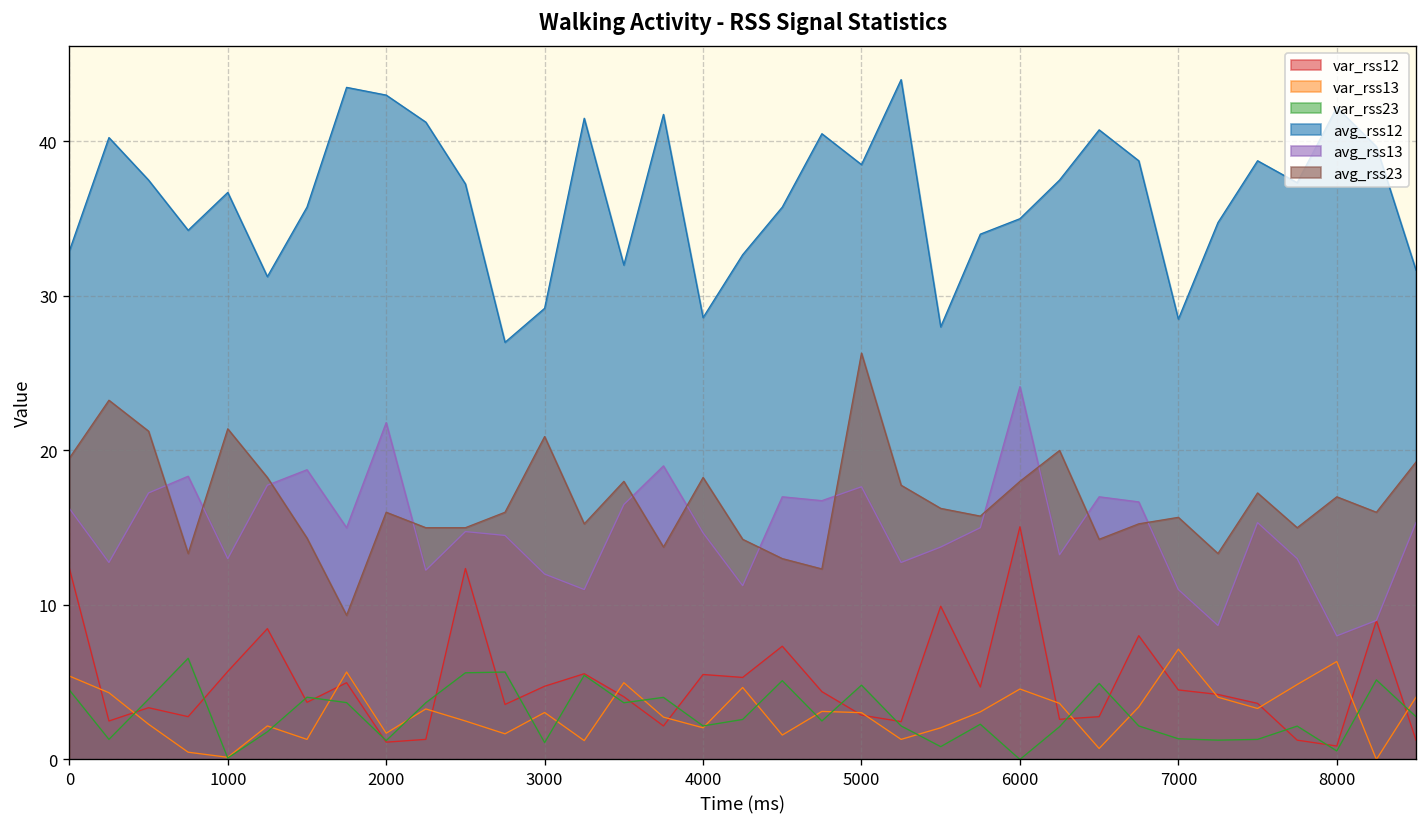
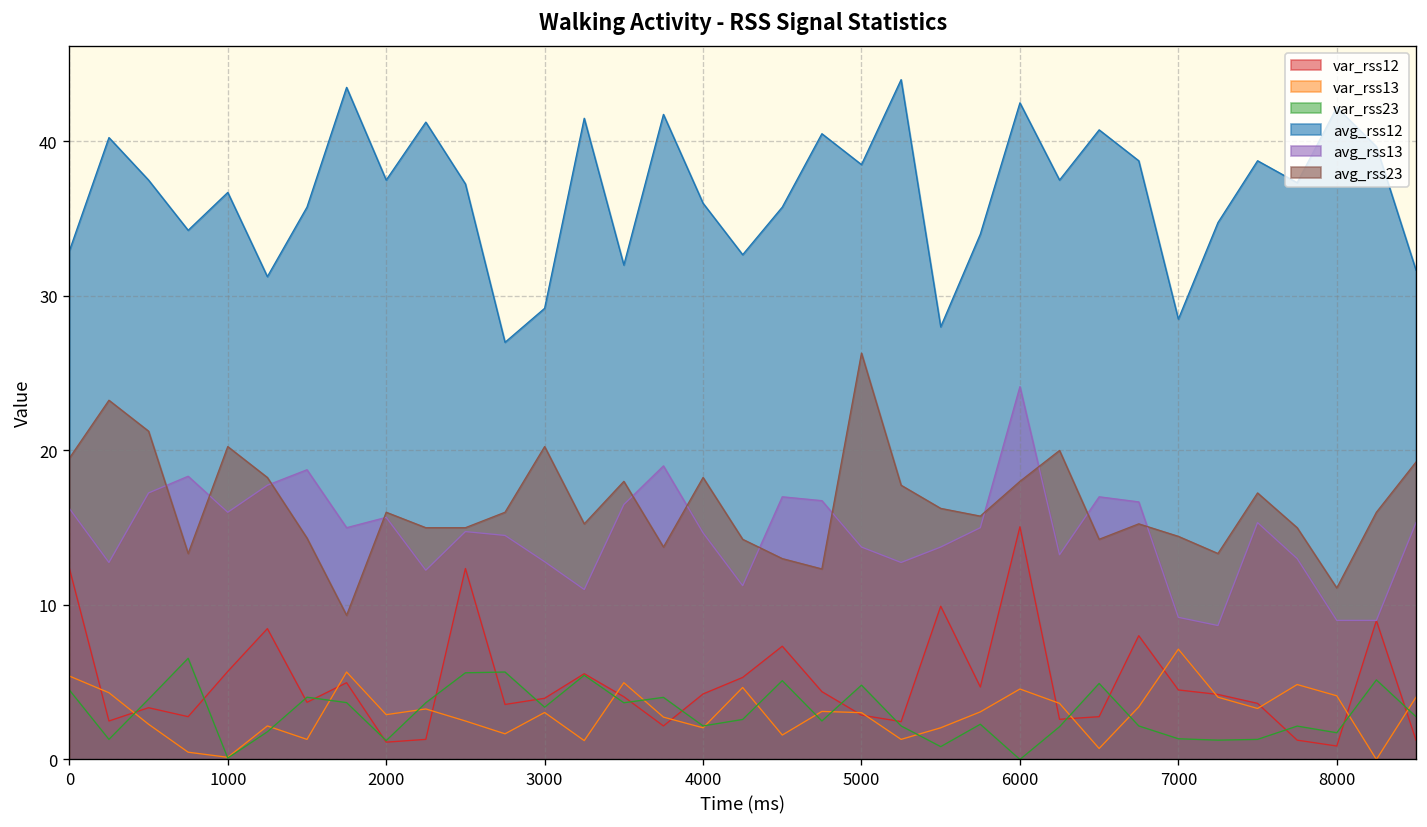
  {
    "var_rss12": {
      "0": 12.4,
      "1000": 5.7,
-     "3000": 4.7,
-     "4000": 5.5,
+     "3000": 4.0,
+     "4000": 4.2,
      "6000": 15.1,
      "7000": 4.5,
      "8000": 0.9
    },
    "var_rss13": {
      "0": 5.4,
-     "2000": 1.7,
+     "2000": 2.9,
      "3000": 3.0,
      "6000": 4.6,
      "7000": 7.1,
-     "8000": 6.3
+     "8000": 4.1
    },
    "var_rss23": {
      "0": 4.5,
-     "3000": 1.1,
+     "3000": 3.4,
      "5000": 4.8,
      "6000": 0.0,
      "7000": 1.3,
-     "8000": 0.6
+     "8000": 1.7
    },
    "avg_rss12": {
      "0": 32.9,
      "1000": 36.7,
-     "2000": 43.0,
+     "2000": 37.5,
      "3000": 29.2,
-     "4000": 28.6,
+     "4000": 36.0,
      "5000": 38.5,
-     "6000": 35.0,
+     "6000": 42.5,
      "7000": 28.5
    },
    "avg_rss13": {
      "0": 16.3,
-     "1000": 13,
-     "2000": 21.8,
-     "3000": 12.0,
+     "1000": 16,
+     "2000": 15.7,
+     "3000": 12.8,
      "4000": 14.7,
-     "5000": 17.7,
+     "5000": 13.8,
      "6000": 24.1,
-     "7000": 11.0,
-     "8000": 8
+     "7000": 9.2,
+     "8000": 9
    },
    "avg_rss23": {
      "0": 19.5,
-     "1000": 21.4,
+     "1000": 20.3,
      "2000": 16.0,
-     "3000": 20.9,
+     "3000": 20.3,
      "4000": 18.3,
      "5000": 26.3,
      "6000": 18.0,
-     "7000": 15.7,
-     "8000": 17.0
+     "7000": 14.4,
+     "8000": 11.1
    }
  }
